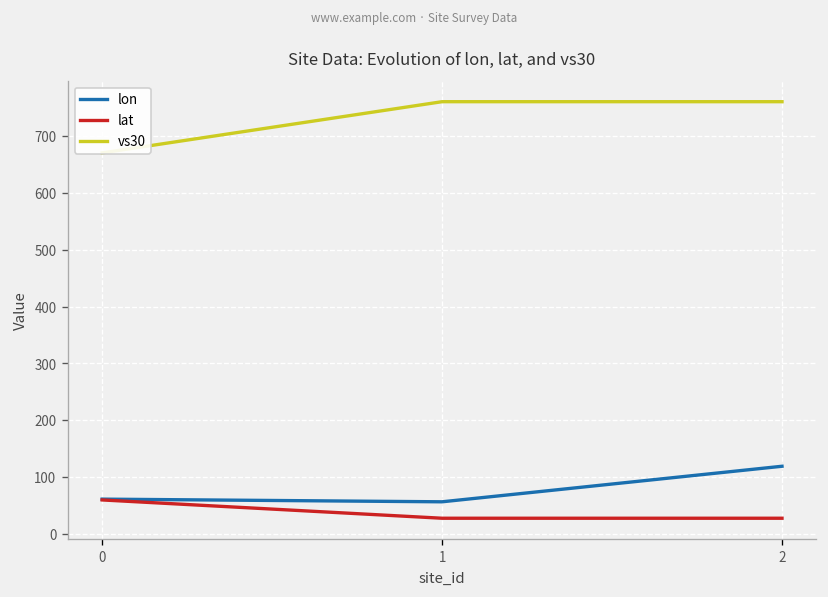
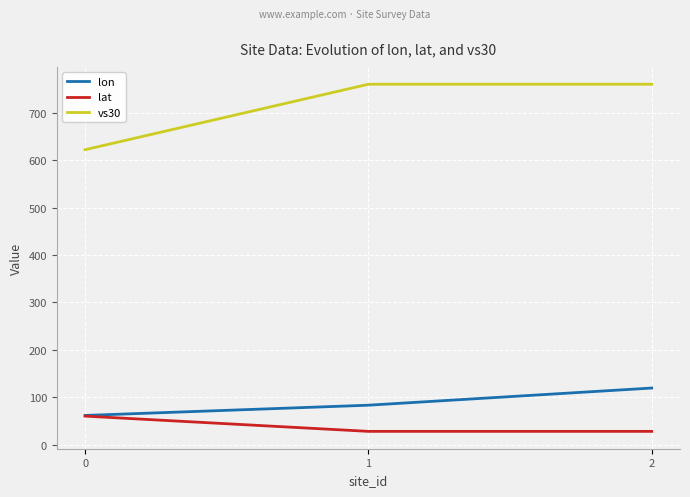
  {
    "lon": {
-     "1": 60,
+     "1": 80,
      "2": 120
    },
    "lat": {
      "1": 30,
      "2": 30
    },
    "vs30": {
-     "0": 670,
+     "0": 620,
      "1": 760,
      "2": 760
    }
  }
